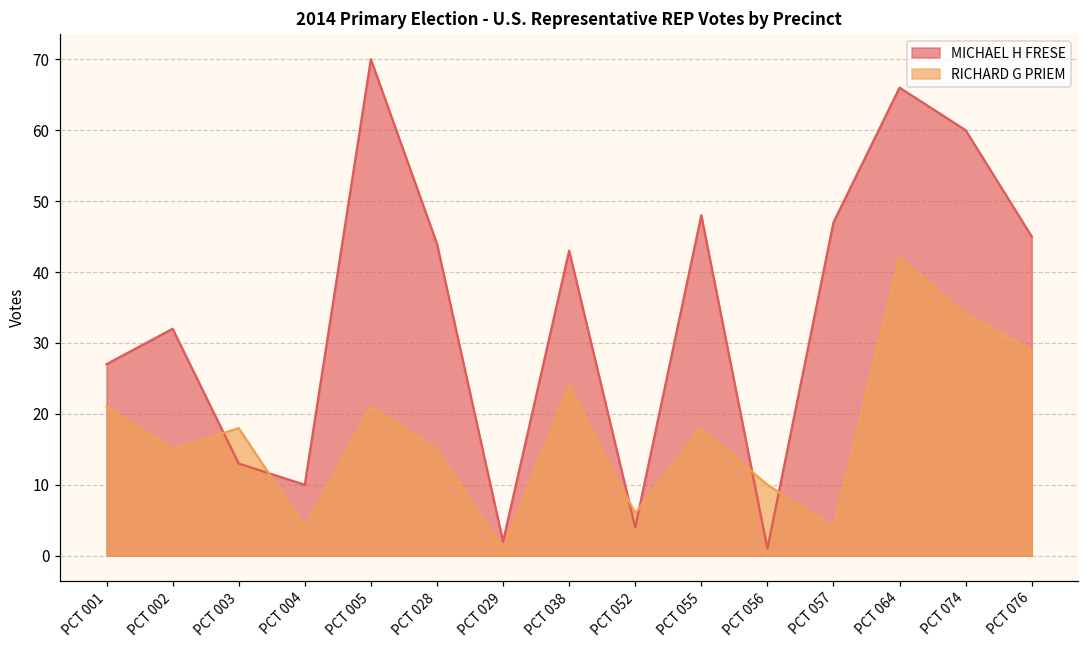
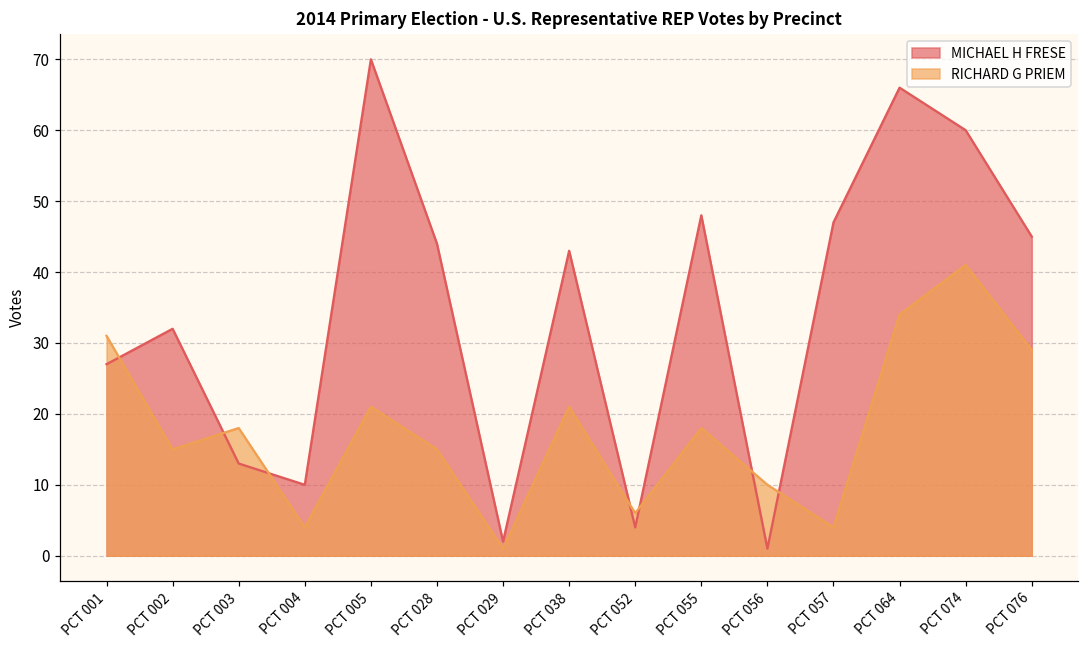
  {
    "MICHAEL H FRESE": {
      "PCT 001": 27,
      "PCT 002": 32,
      "PCT 003": 13,
      "PCT 004": 10,
      "PCT 005": 70,
      "PCT 028": 44,
      "PCT 029": 2,
      "PCT 038": 43,
      "PCT 052": 4,
      "PCT 055": 48,
      "PCT 056": 1,
      "PCT 057": 47,
      "PCT 064": 66,
      "PCT 074": 60,
      "PCT 076": 45
    },
    "RICHARD G PRIEM": {
-     "PCT 001": 21,
+     "PCT 001": 31,
      "PCT 002": 15,
      "PCT 003": 18,
      "PCT 004": 4,
      "PCT 005": 21,
      "PCT 028": 15,
      "PCT 029": 1,
-     "PCT 038": 24,
+     "PCT 038": 21,
      "PCT 052": 6,
      "PCT 055": 18,
      "PCT 056": 10,
      "PCT 057": 4,
-     "PCT 064": 42,
-     "PCT 074": 34,
+     "PCT 064": 34,
+     "PCT 074": 41,
      "PCT 076": 29
    }
  }
